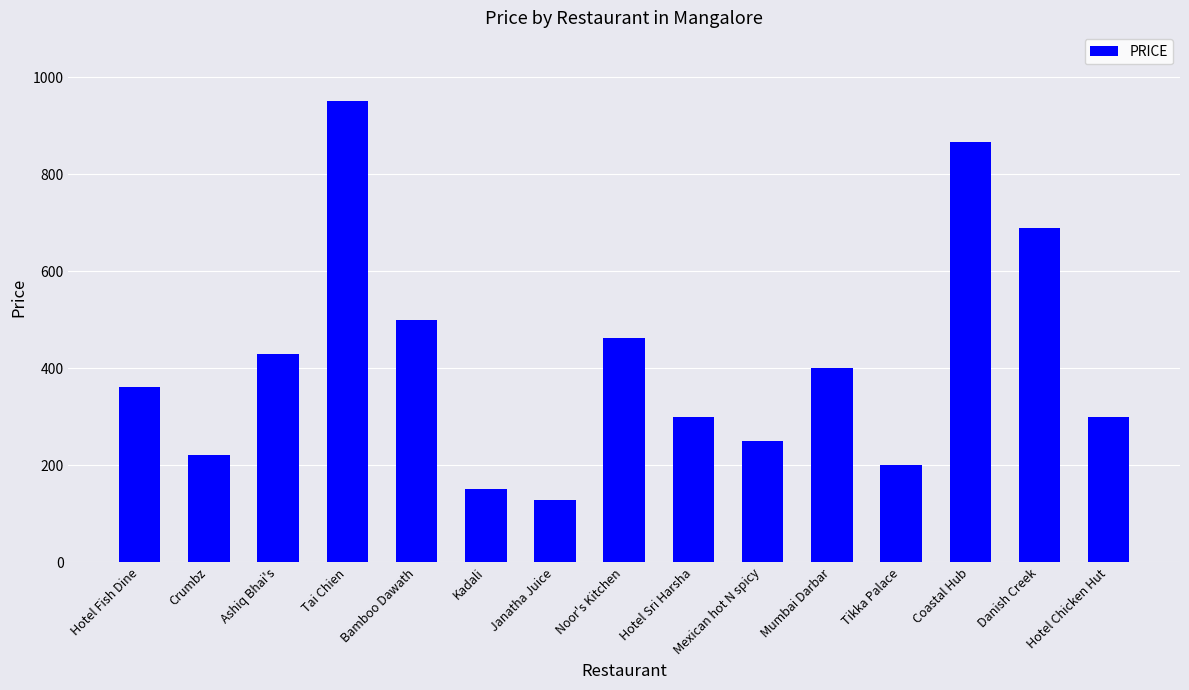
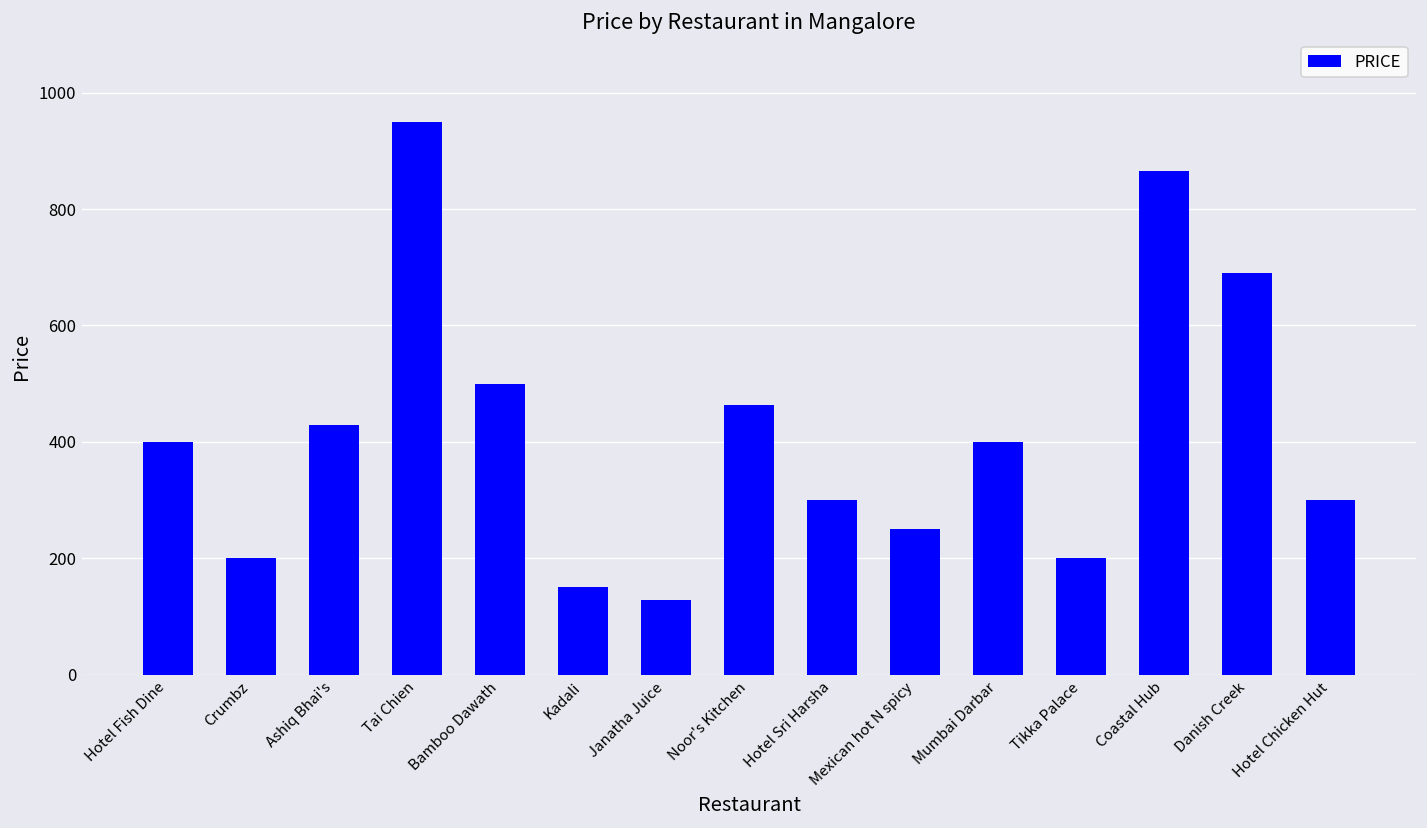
  {
-   "Hotel Fish Dine": 360,
-   "Crumbz": 220,
+   "Hotel Fish Dine": 400,
+   "Crumbz": 200,
    "Ashiq Bhai's": 430,
    "Tai Chien": 950,
    "Bamboo Dawath": 500,
    "Kadali": 150,
    "Janatha Juice": 130,
    "Noor's Kitchen": 460,
    "Hotel Sri Harsha": 300,
    "Mexican hot N spicy": 250,
    "Mumbai Darbar": 400,
    "Tikka Palace": 200,
    "Coastal Hub": 870,
    "Danish Creek": 690,
    "Hotel Chicken Hut": 300
  }
